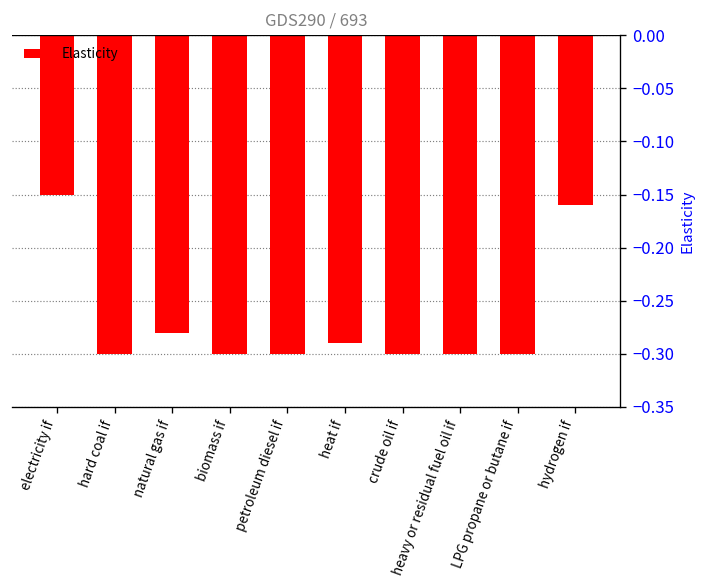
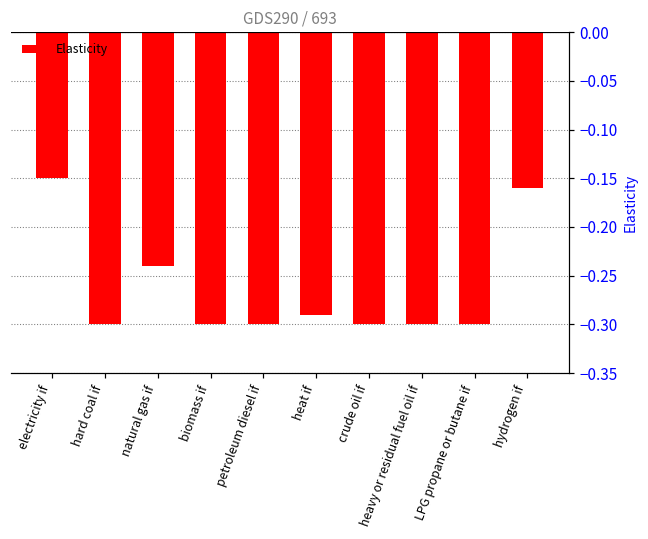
  {
    "electricity if": -0.15,
    "hard coal if": -0.30,
-   "natural gas if": -0.28,
+   "natural gas if": -0.24,
    "biomass if": -0.30,
    "petroleum diesel if": -0.30,
    "heat if": -0.29,
    "crude oil if": -0.30,
    "heavy or residual fuel oil if": -0.30,
    "LPG propane or butane if": -0.30,
    "hydrogen if": -0.16
  }
